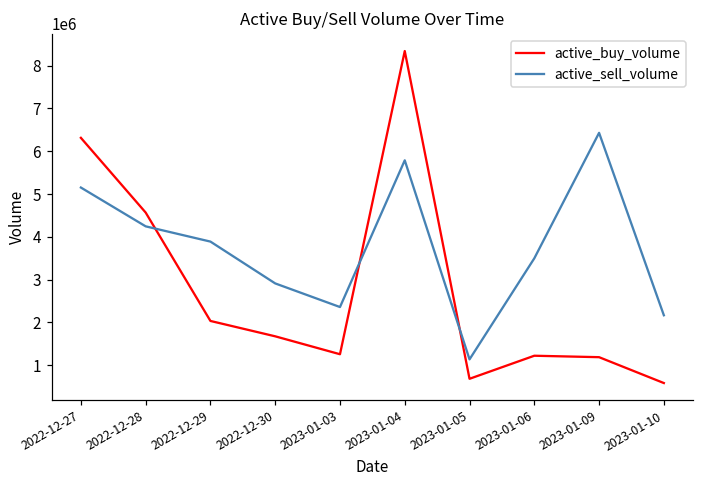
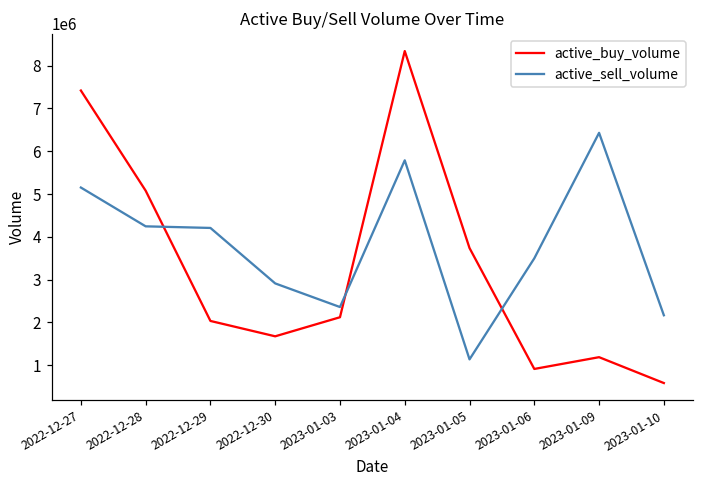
  {
    "active_buy_volume": {
-     "2022-12-27": 6300000,
-     "2022-12-28": 4600000,
+     "2022-12-27": 7400000,
+     "2022-12-28": 5100000,
      "2022-12-29": 2000000,
      "2022-12-30": 1700000,
-     "2023-01-03": 1300000,
+     "2023-01-03": 2100000,
      "2023-01-04": 8300000,
-     "2023-01-05": 700000,
-     "2023-01-06": 1200000,
+     "2023-01-05": 3700000,
+     "2023-01-06": 900000,
      "2023-01-09": 1200000,
      "2023-01-10": 600000
    },
    "active_sell_volume": {
      "2022-12-27": 5200000,
      "2022-12-28": 4200000,
-     "2022-12-29": 3900000,
+     "2022-12-29": 4200000,
      "2022-12-30": 2900000,
      "2023-01-03": 2400000,
      "2023-01-04": 5800000,
      "2023-01-05": 1100000,
      "2023-01-06": 3500000,
      "2023-01-09": 6400000,
      "2023-01-10": 2200000
    }
  }
